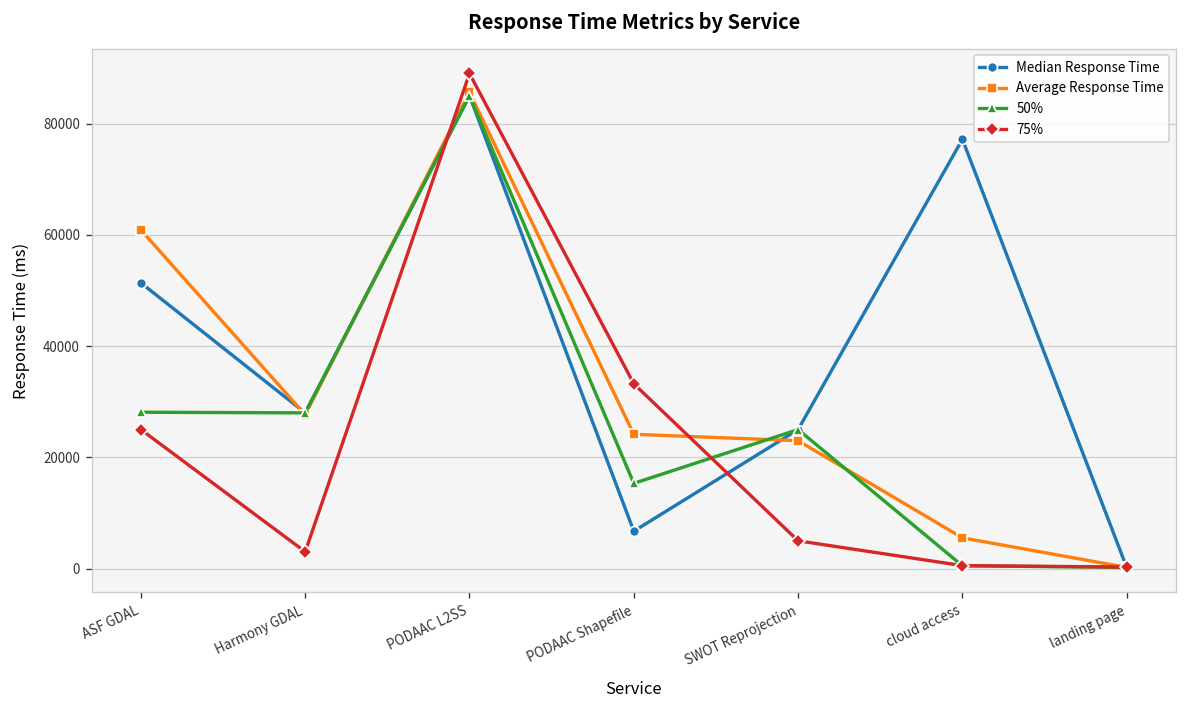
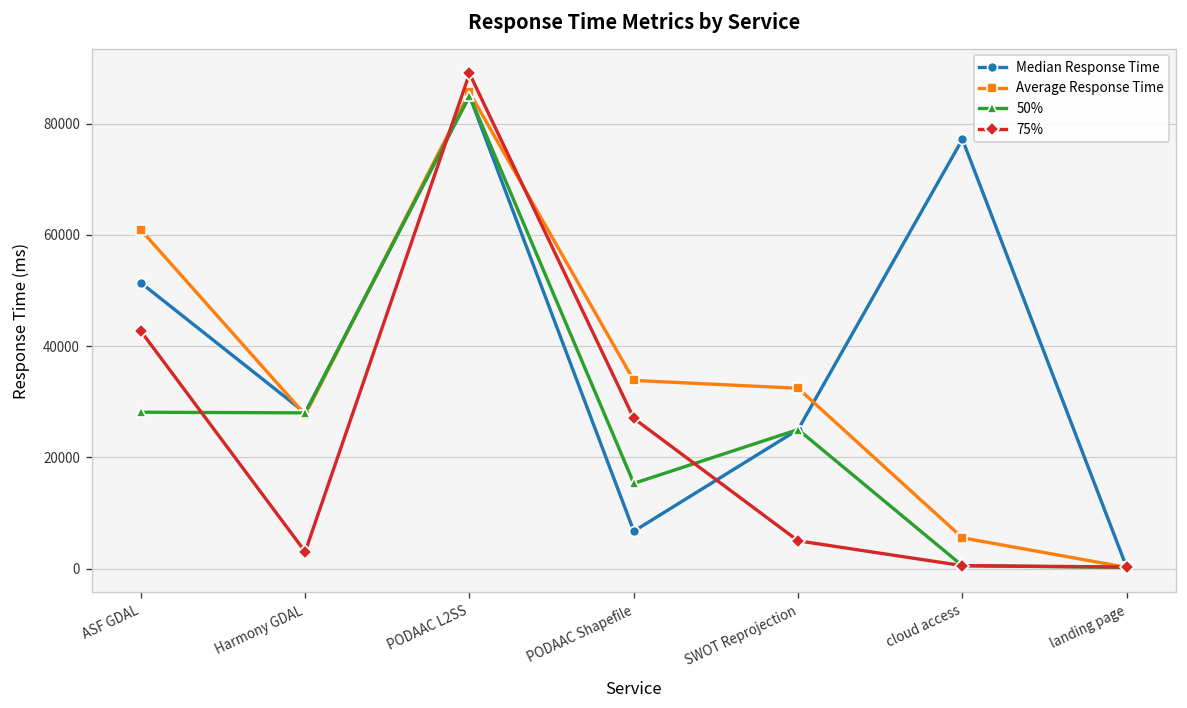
  {
    "Median Response Time": {
      "ASF GDAL": 51000,
      "PODAAC Shapefile": 7000,
      "cloud access": 77000
    },
    "Average Response Time": {
      "ASF GDAL": 61000,
      "PODAAC L2SS": 86000,
-     "PODAAC Shapefile": 24000,
-     "SWOT Reprojection": 23000,
+     "PODAAC Shapefile": 34000,
+     "SWOT Reprojection": 32000,
      "cloud access": 6000
    },
    "50%": {
      "ASF GDAL": 28000,
      "PODAAC Shapefile": 15000
    },
    "75%": {
-     "ASF GDAL": 25000,
+     "ASF GDAL": 43000,
      "Harmony GDAL": 3000,
      "PODAAC L2SS": 89000,
-     "PODAAC Shapefile": 33000,
+     "PODAAC Shapefile": 27000,
      "SWOT Reprojection": 5000
    }
  }
